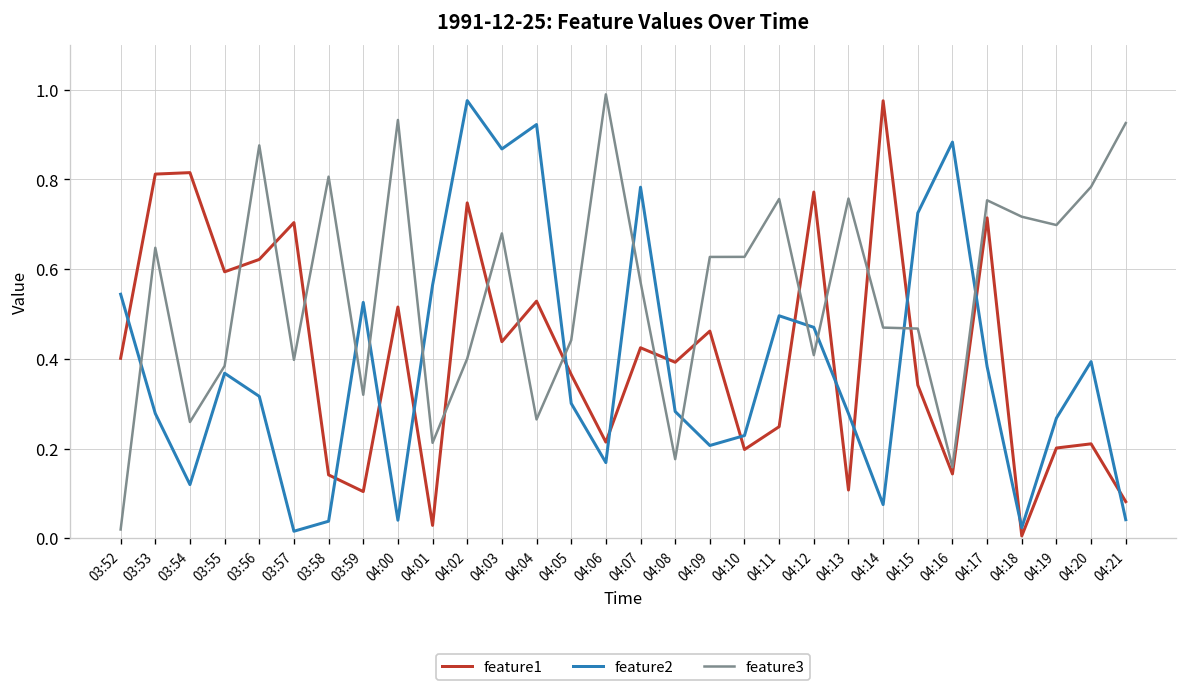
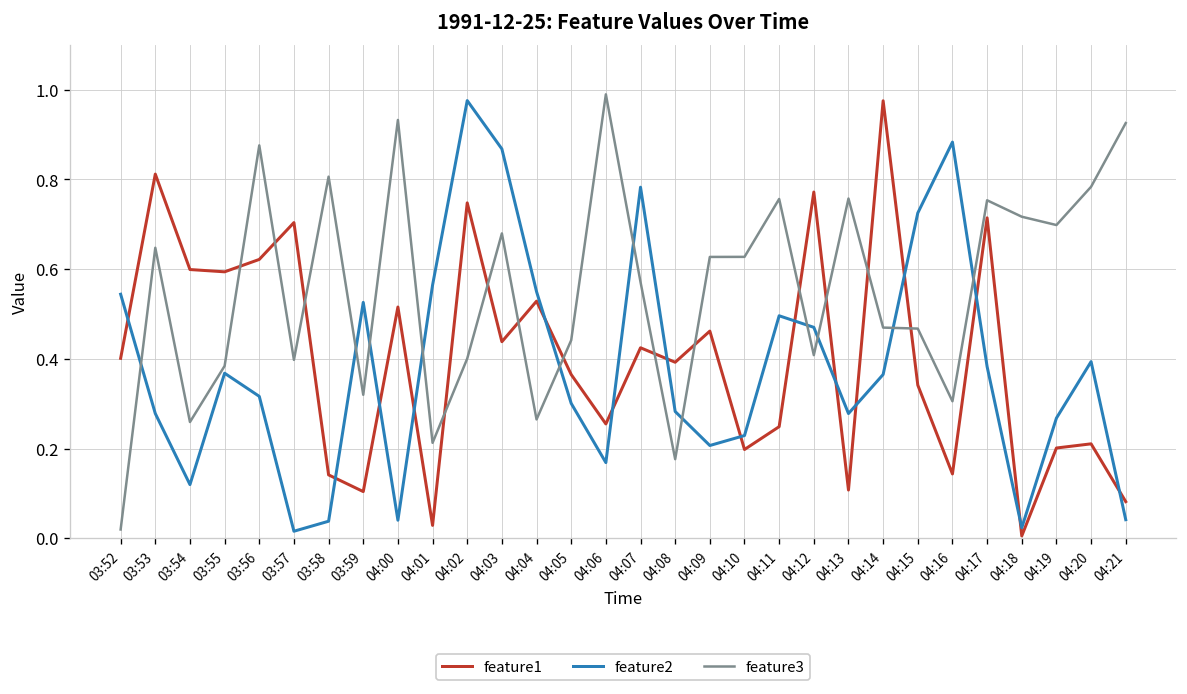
  {
    "feature1": {
      "03:52": 0.40,
      "03:53": 0.81,
-     "03:54": 0.82,
+     "03:54": 0.60,
      "03:55": 0.59,
      "03:56": 0.62,
      "03:57": 0.70,
      "03:58": 0.14,
      "03:59": 0.10,
      "04:00": 0.52,
      "04:01": 0.03,
      "04:02": 0.75,
      "04:03": 0.44,
      "04:04": 0.53,
      "04:05": 0.37,
-     "04:06": 0.21,
+     "04:06": 0.26,
      "04:07": 0.42,
      "04:08": 0.39,
      "04:09": 0.46,
      "04:10": 0.20,
      "04:11": 0.25,
      "04:12": 0.77,
      "04:13": 0.11,
      "04:14": 0.98,
      "04:15": 0.34,
      "04:16": 0.14,
      "04:17": 0.71,
      "04:18": 0.01,
      "04:19": 0.20,
      "04:20": 0.21,
      "04:21": 0.08
    },
    "feature2": {
      "03:52": 0.54,
      "03:53": 0.28,
      "03:54": 0.12,
      "03:55": 0.37,
      "03:56": 0.32,
      "03:57": 0.02,
      "03:58": 0.04,
      "03:59": 0.53,
      "04:00": 0.04,
      "04:01": 0.56,
      "04:02": 0.98,
      "04:03": 0.87,
-     "04:04": 0.92,
+     "04:04": 0.55,
      "04:05": 0.30,
      "04:06": 0.17,
      "04:07": 0.78,
      "04:08": 0.28,
      "04:09": 0.21,
      "04:10": 0.23,
      "04:11": 0.50,
      "04:12": 0.47,
      "04:13": 0.28,
-     "04:14": 0.08,
+     "04:14": 0.37,
      "04:15": 0.73,
      "04:16": 0.88,
      "04:17": 0.38,
      "04:18": 0.02,
      "04:19": 0.27,
      "04:20": 0.39,
      "04:21": 0.04
    },
    "feature3": {
      "03:52": 0.02,
      "03:53": 0.65,
      "03:54": 0.26,
      "03:55": 0.38,
      "03:56": 0.88,
      "03:57": 0.40,
      "03:58": 0.81,
      "03:59": 0.32,
      "04:00": 0.93,
      "04:01": 0.21,
      "04:02": 0.40,
      "04:03": 0.68,
      "04:04": 0.27,
      "04:05": 0.44,
      "04:06": 0.99,
      "04:07": 0.57,
      "04:08": 0.18,
      "04:09": 0.63,
      "04:10": 0.63,
      "04:11": 0.76,
      "04:12": 0.41,
      "04:13": 0.76,
      "04:14": 0.47,
      "04:15": 0.47,
-     "04:16": 0.16,
+     "04:16": 0.31,
      "04:17": 0.75,
      "04:18": 0.72,
      "04:19": 0.70,
      "04:20": 0.78,
      "04:21": 0.93
    }
  }
